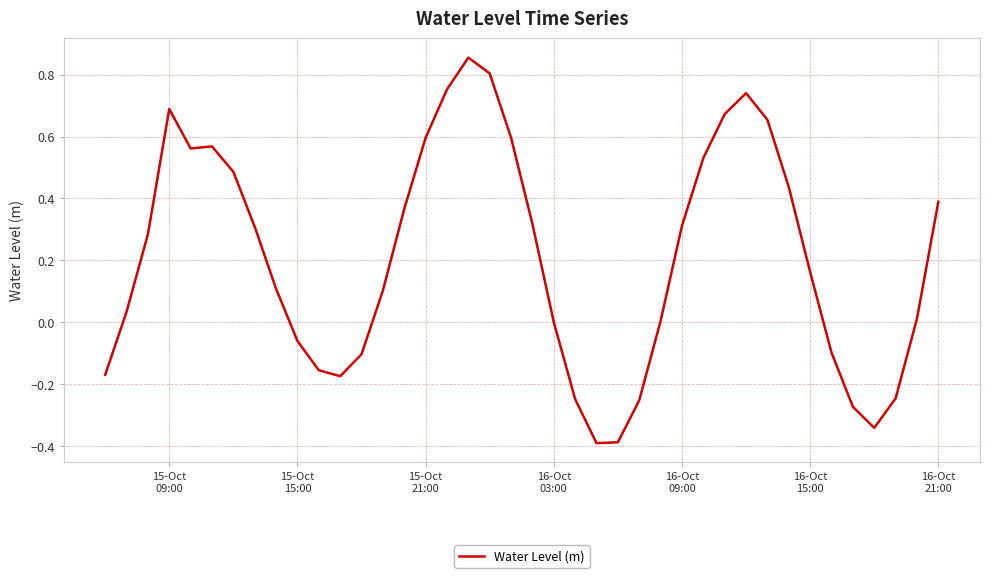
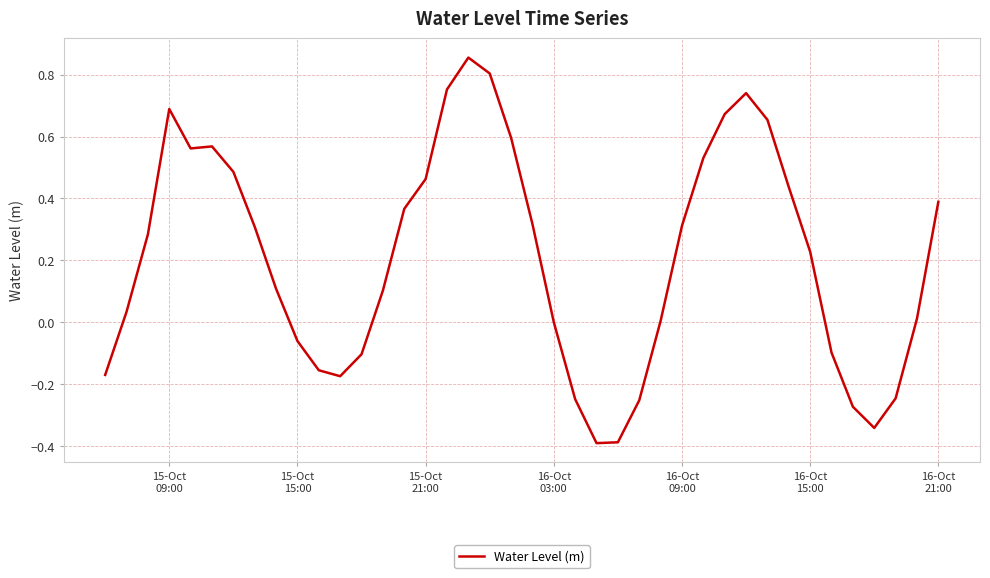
  {
    "15-Oct 09:00": 0.69,
    "15-Oct 15:00": -0.06,
-   "15-Oct 21:00": 0.60,
+   "15-Oct 21:00": 0.46,
    "16-Oct 03:00": 0.00,
    "16-Oct 09:00": 0.31,
-   "16-Oct 15:00": 0.16,
+   "16-Oct 15:00": 0.23,
    "16-Oct 21:00": 0.39
  }
